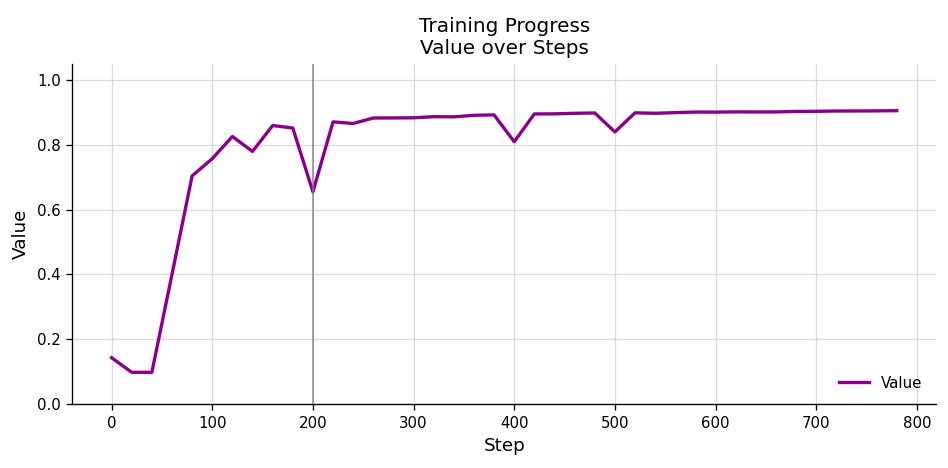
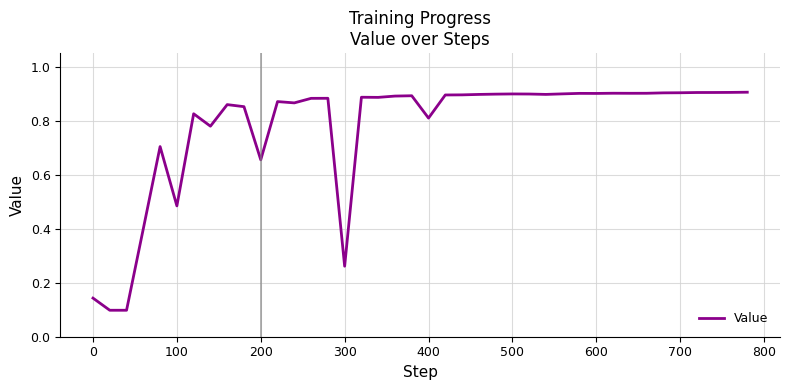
  {
    "0": 0.14,
-   "100": 0.76,
+   "100": 0.48,
    "200": 0.66,
-   "300": 0.88,
+   "300": 0.26,
    "400": 0.81,
-   "500": 0.84,
+   "500": 0.90,
    "600": 0.90,
    "700": 0.90
  }
